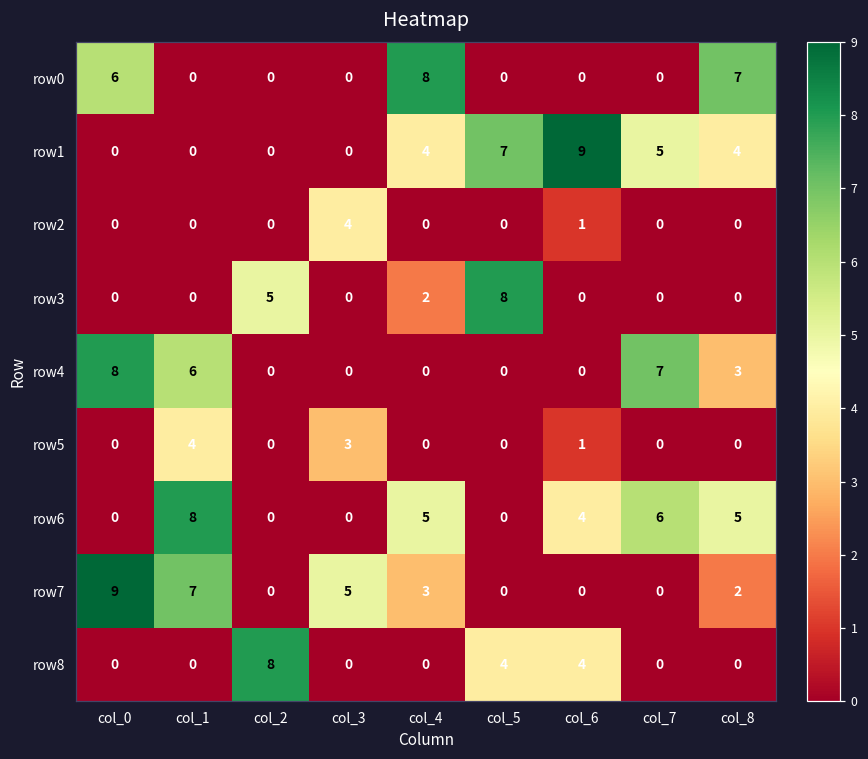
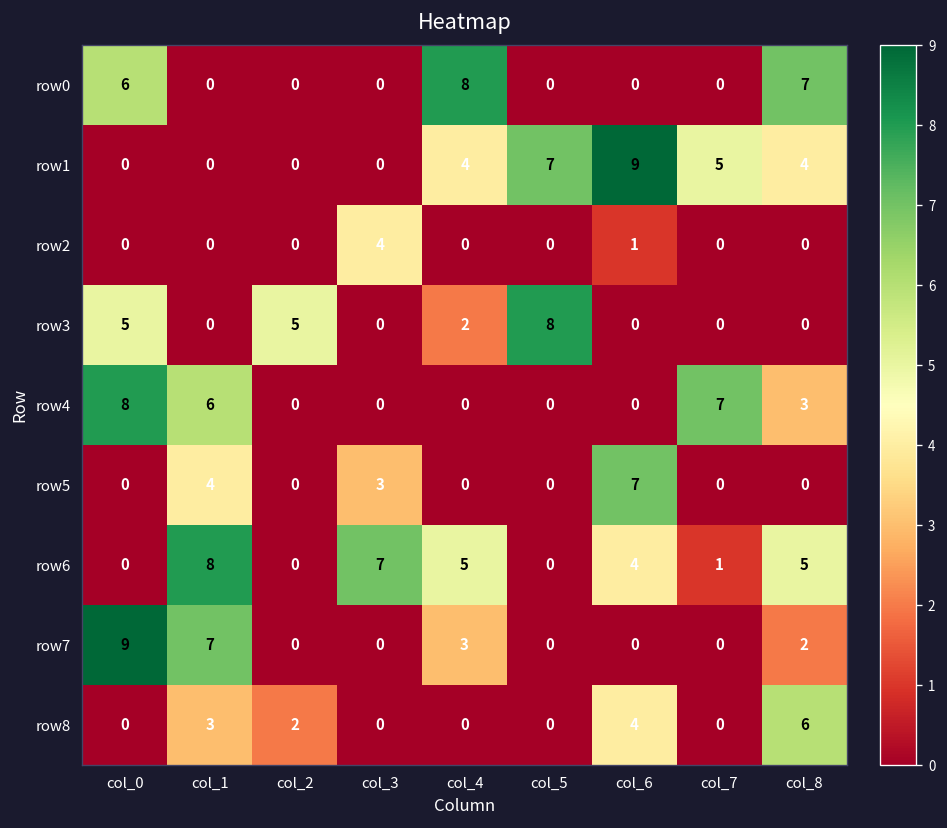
  {
    "row0": {
      "col_0": 6,
      "col_1": 0,
      "col_2": 0,
      "col_3": 0,
      "col_4": 8,
      "col_5": 0,
      "col_6": 0,
      "col_7": 0,
      "col_8": 7
    },
    "row1": {
      "col_0": 0,
      "col_1": 0,
      "col_2": 0,
      "col_3": 0,
      "col_4": 4,
      "col_5": 7,
      "col_6": 9,
      "col_7": 5,
      "col_8": 4
    },
    "row2": {
      "col_0": 0,
      "col_1": 0,
      "col_2": 0,
      "col_3": 4,
      "col_4": 0,
      "col_5": 0,
      "col_6": 1,
      "col_7": 0,
      "col_8": 0
    },
    "row3": {
-     "col_0": 0,
+     "col_0": 5,
      "col_1": 0,
      "col_2": 5,
      "col_3": 0,
      "col_4": 2,
      "col_5": 8,
      "col_6": 0,
      "col_7": 0,
      "col_8": 0
    },
    "row4": {
      "col_0": 8,
      "col_1": 6,
      "col_2": 0,
      "col_3": 0,
      "col_4": 0,
      "col_5": 0,
      "col_6": 0,
      "col_7": 7,
      "col_8": 3
    },
    "row5": {
      "col_0": 0,
      "col_1": 4,
      "col_2": 0,
      "col_3": 3,
      "col_4": 0,
      "col_5": 0,
-     "col_6": 1,
+     "col_6": 7,
      "col_7": 0,
      "col_8": 0
    },
    "row6": {
      "col_0": 0,
      "col_1": 8,
      "col_2": 0,
-     "col_3": 0,
+     "col_3": 7,
      "col_4": 5,
      "col_5": 0,
      "col_6": 4,
-     "col_7": 6,
+     "col_7": 1,
      "col_8": 5
    },
    "row7": {
      "col_0": 9,
      "col_1": 7,
      "col_2": 0,
-     "col_3": 5,
+     "col_3": 0,
      "col_4": 3,
      "col_5": 0,
      "col_6": 0,
      "col_7": 0,
      "col_8": 2
    },
    "row8": {
      "col_0": 0,
-     "col_1": 0,
-     "col_2": 8,
+     "col_1": 3,
+     "col_2": 2,
      "col_3": 0,
      "col_4": 0,
-     "col_5": 4,
+     "col_5": 0,
      "col_6": 4,
      "col_7": 0,
-     "col_8": 0
+     "col_8": 6
    }
  }
